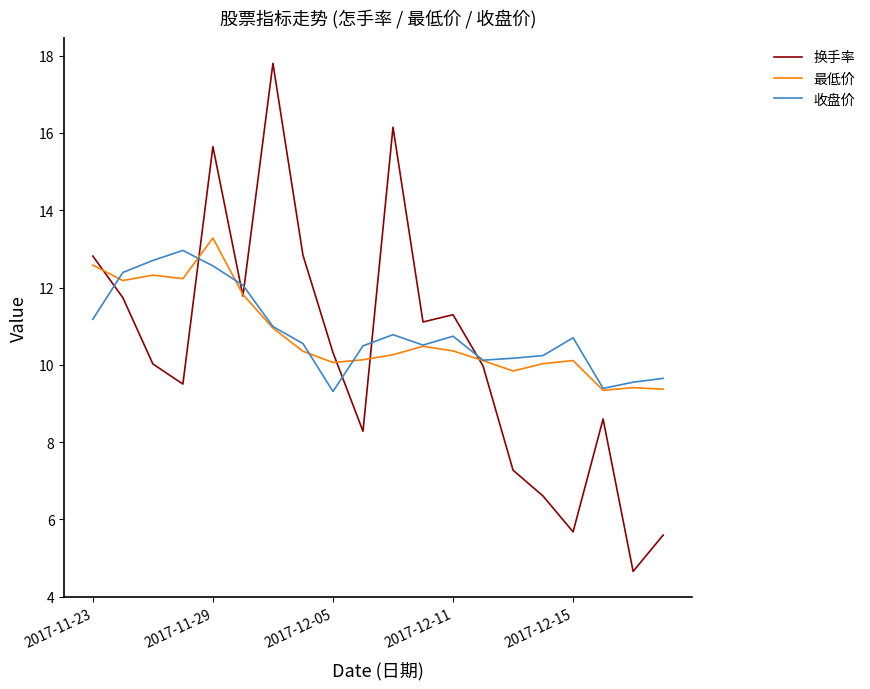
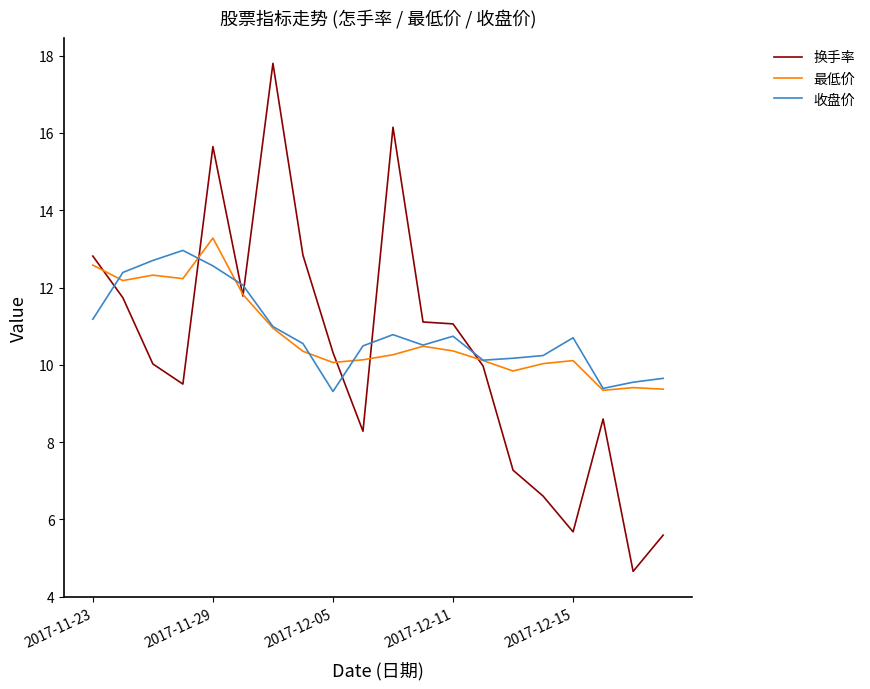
  {
    "换手率": {
      "2017-11-23": 12.8,
      "2017-11-29": 15.6,
      "2017-12-05": 10.3,
-     "2017-12-11": 11.3,
+     "2017-12-11": 11.1,
      "2017-12-15": 5.7
    },
    "最低价": {
      "2017-11-23": 12.6,
      "2017-11-29": 13.3,
      "2017-12-05": 10.1,
      "2017-12-11": 10.4,
      "2017-12-15": 10.1
    },
    "收盘价": {
      "2017-11-23": 11.2,
      "2017-11-29": 12.6,
      "2017-12-05": 9.3,
      "2017-12-11": 10.7,
      "2017-12-15": 10.7
    }
  }
